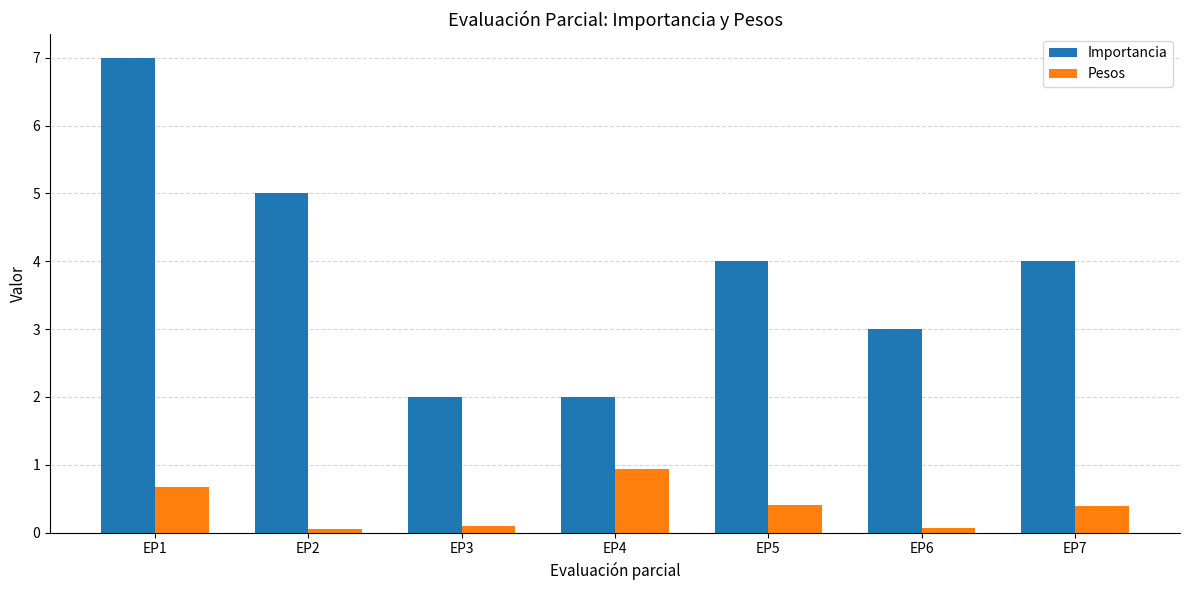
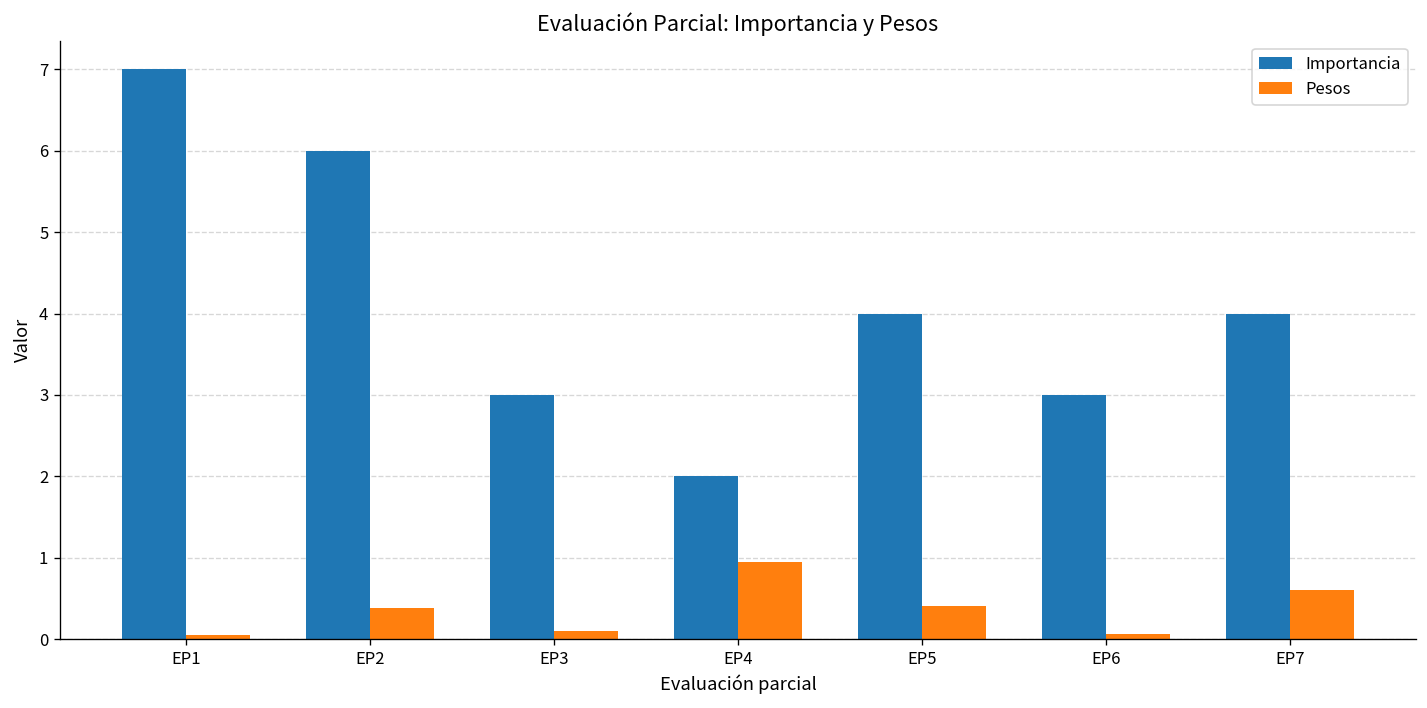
  {
    "Importancia": {
      "EP1": 7,
-     "EP2": 5,
-     "EP3": 2,
+     "EP2": 6,
+     "EP3": 3,
      "EP4": 2,
      "EP5": 4,
      "EP6": 3,
      "EP7": 4
    },
    "Pesos": {
-     "EP1": 0.7,
-     "EP2": 0.1,
+     "EP1": 0.1,
+     "EP2": 0.4,
      "EP3": 0.1,
      "EP4": 0.9,
      "EP5": 0.4,
      "EP6": 0.1,
-     "EP7": 0.4
+     "EP7": 0.6
    }
  }
